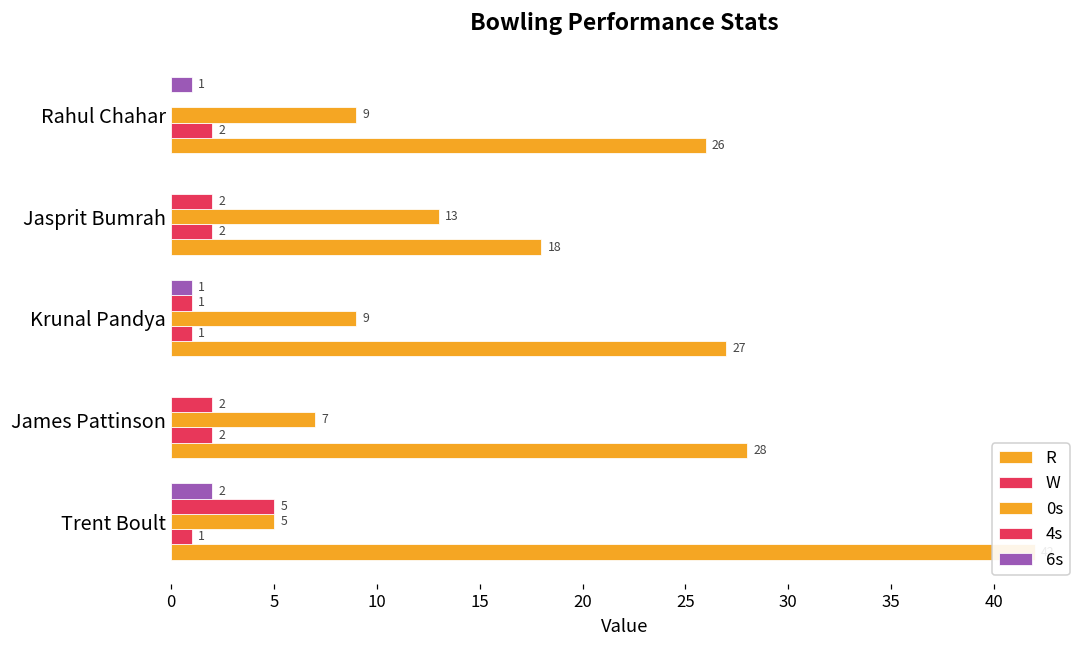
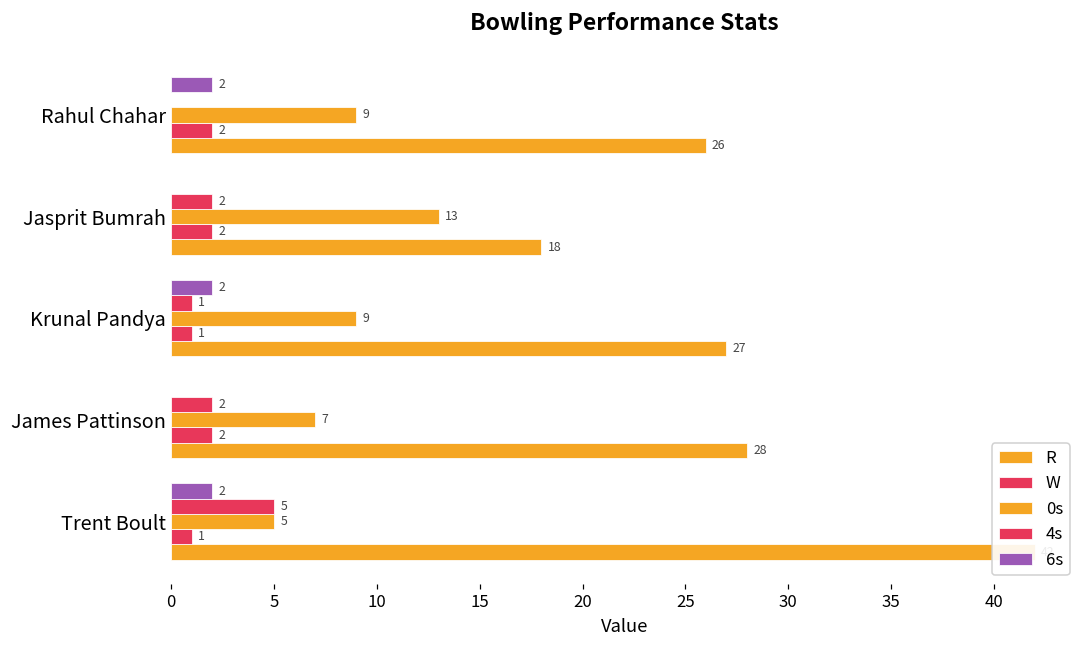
  {
    "6s": {
-     "Rahul Chahar": 1,
-     "Krunal Pandya": 1,
+     "Rahul Chahar": 2,
+     "Krunal Pandya": 2,
      "Trent Boult": 2
    }
  }
